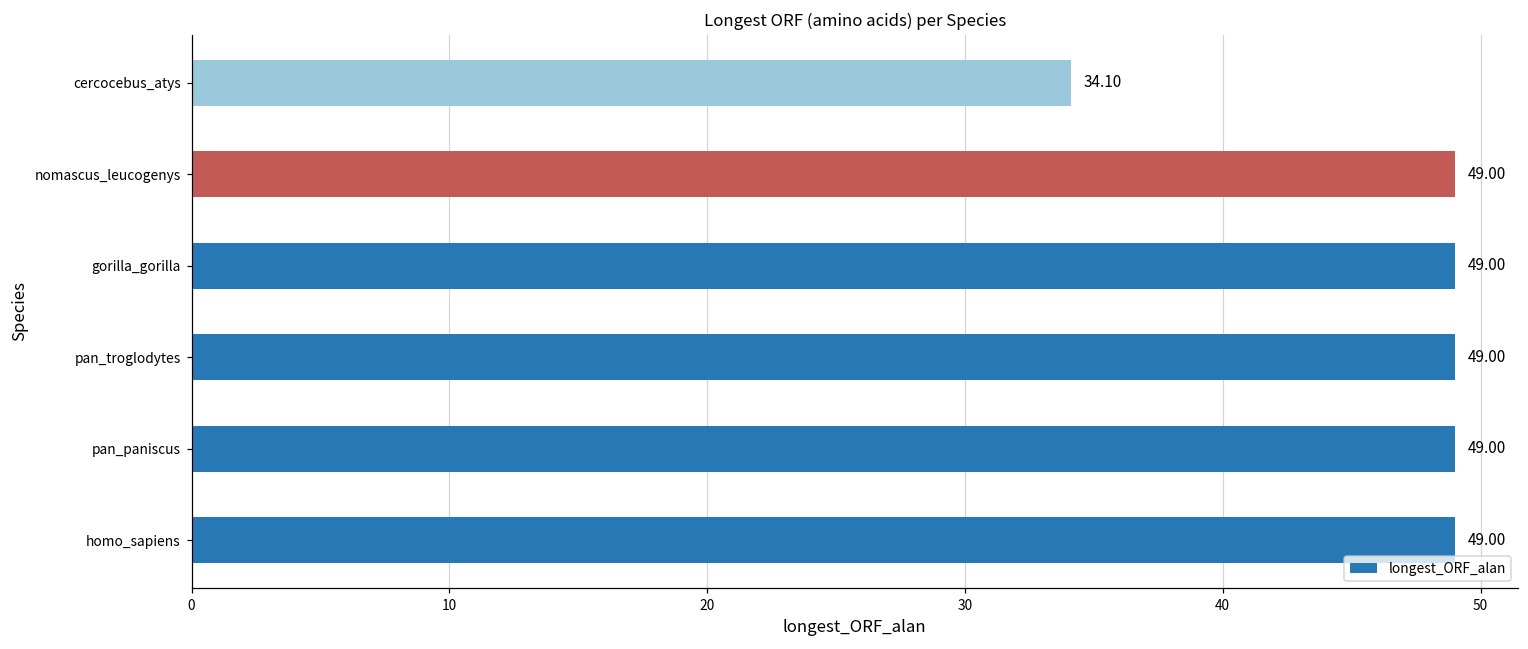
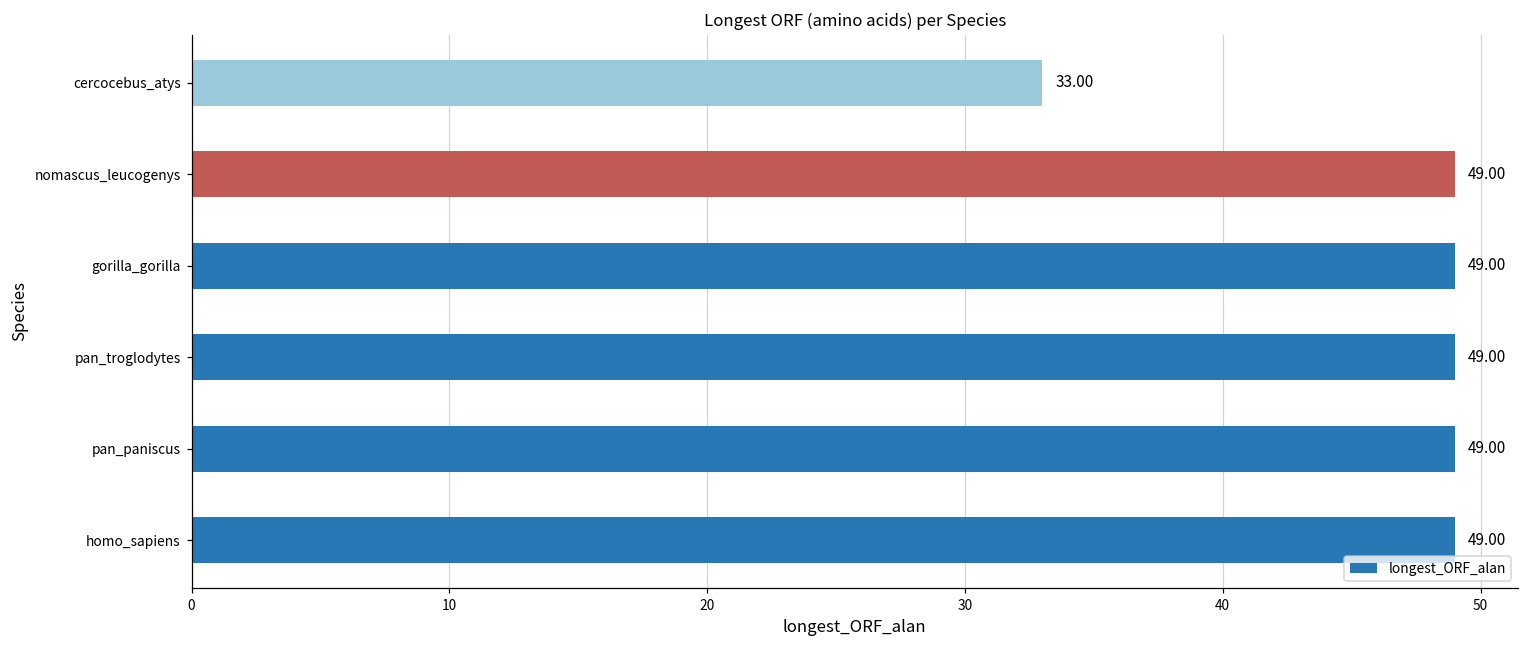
  {
-   "cercocebus_atys": 34.10,
+   "cercocebus_atys": 33.00,
    "nomascus_leucogenys": 49.00,
    "gorilla_gorilla": 49.00,
    "pan_troglodytes": 49.00,
    "pan_paniscus": 49.00,
    "homo_sapiens": 49.00
  }
